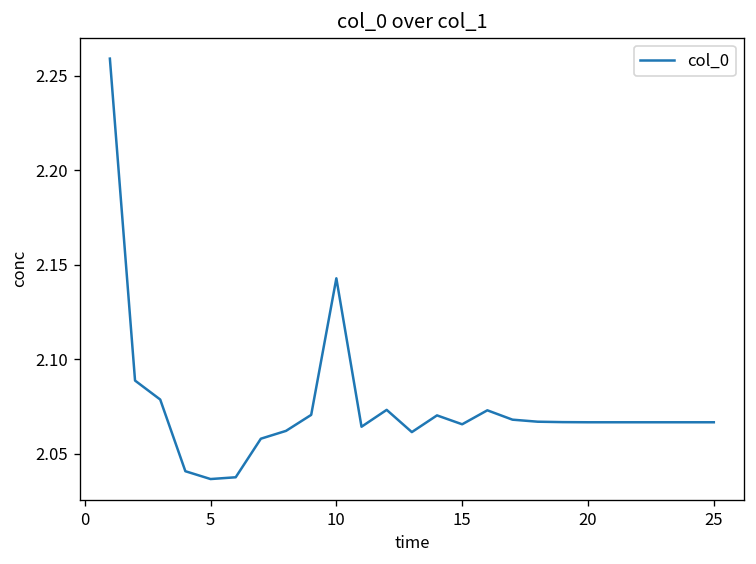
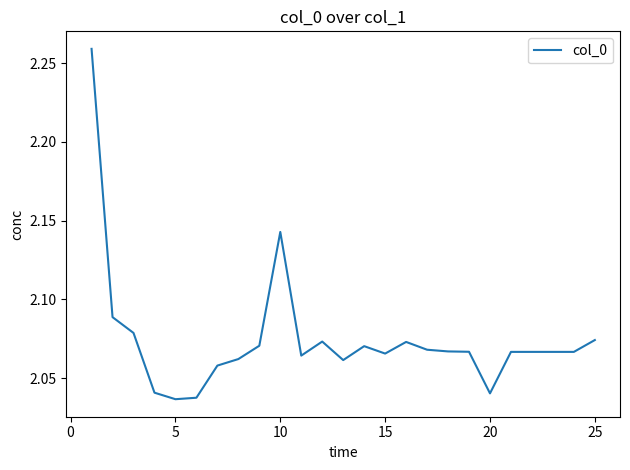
  {
    "5": 2.037,
    "10": 2.143,
    "15": 2.066,
-   "20": 2.067,
-   "25": 2.067
+   "20": 2.040,
+   "25": 2.074
  }
